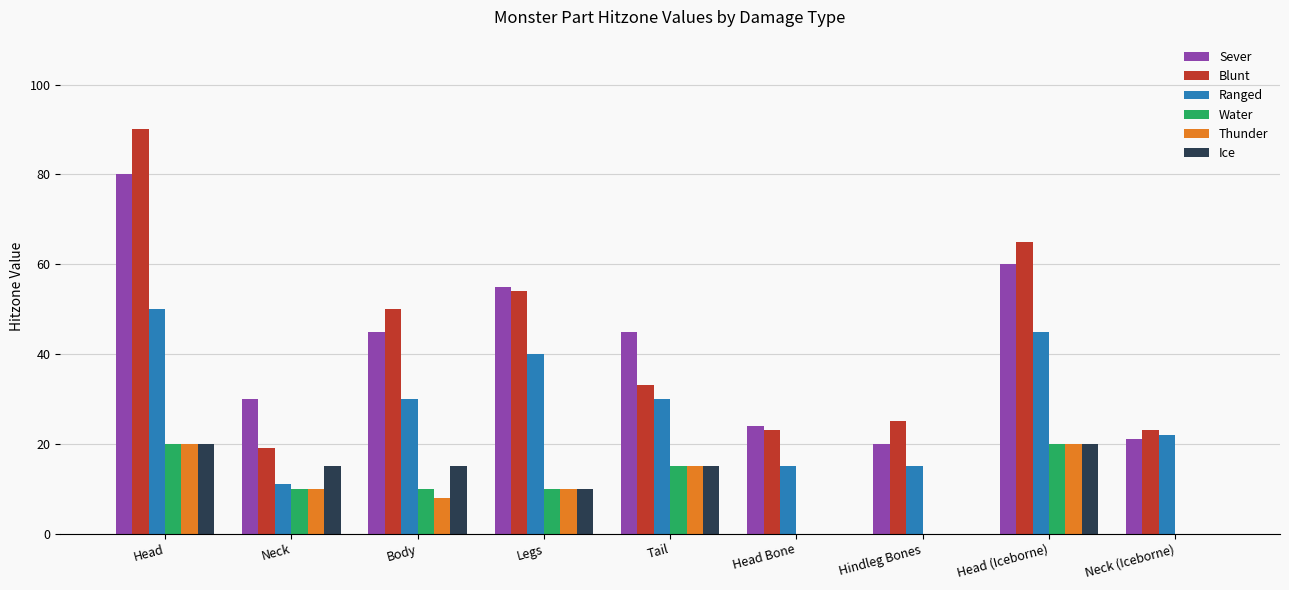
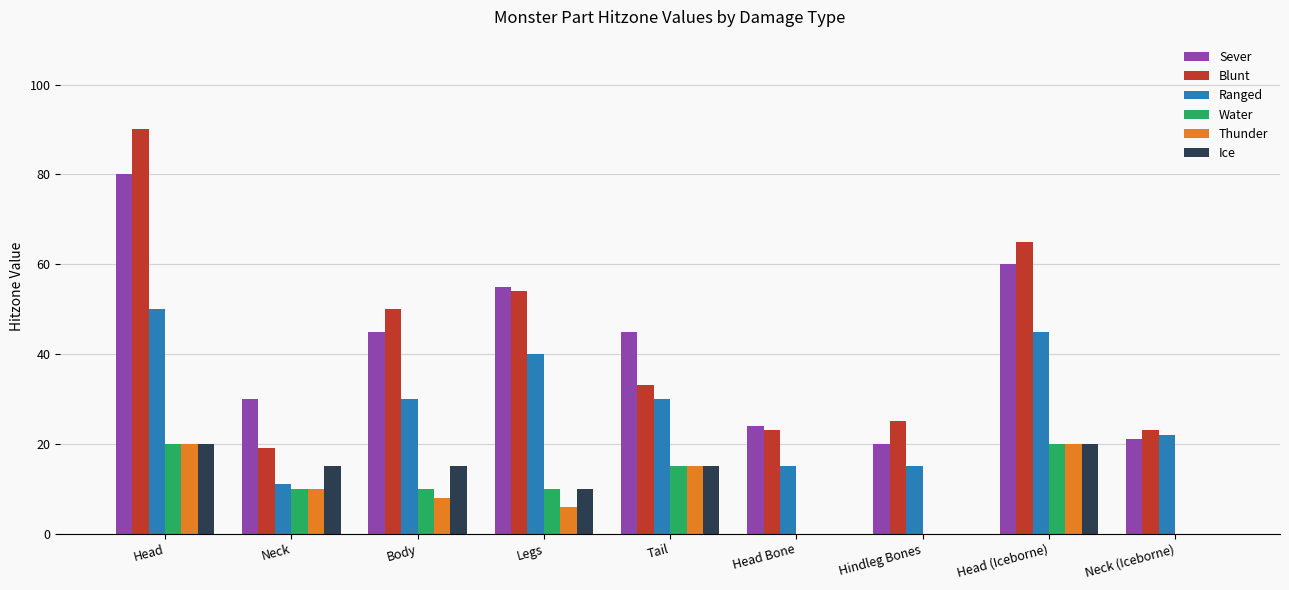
  {
    "Sever": {
      "Head": 80,
      "Neck": 30,
      "Body": 45,
      "Legs": 55,
      "Tail": 45,
      "Head Bone": 24,
      "Hindleg Bones": 20,
      "Head (Iceborne)": 60,
      "Neck (Iceborne)": 21
    },
    "Blunt": {
      "Head": 90,
      "Neck": 19,
      "Body": 50,
      "Legs": 54,
      "Tail": 33,
      "Head Bone": 23,
      "Hindleg Bones": 25,
      "Head (Iceborne)": 65,
      "Neck (Iceborne)": 23
    },
    "Ranged": {
      "Head": 50,
      "Neck": 11,
      "Body": 30,
      "Legs": 40,
      "Tail": 30,
      "Head Bone": 15,
      "Hindleg Bones": 15,
      "Head (Iceborne)": 45,
      "Neck (Iceborne)": 22
    },
    "Water": {
      "Head": 20,
      "Neck": 10,
      "Body": 10,
      "Legs": 10,
      "Tail": 15,
      "Head Bone": 0,
      "Hindleg Bones": 0,
      "Head (Iceborne)": 20,
      "Neck (Iceborne)": 0
    },
    "Thunder": {
      "Head": 20,
      "Neck": 10,
      "Body": 8,
-     "Legs": 10,
+     "Legs": 6,
      "Tail": 15,
      "Head Bone": 0,
      "Hindleg Bones": 0,
      "Head (Iceborne)": 20,
      "Neck (Iceborne)": 0
    },
    "Ice": {
      "Head": 20,
      "Neck": 15,
      "Body": 15,
      "Legs": 10,
      "Tail": 15,
      "Head Bone": 0,
      "Hindleg Bones": 0,
      "Head (Iceborne)": 20,
      "Neck (Iceborne)": 0
    }
  }
